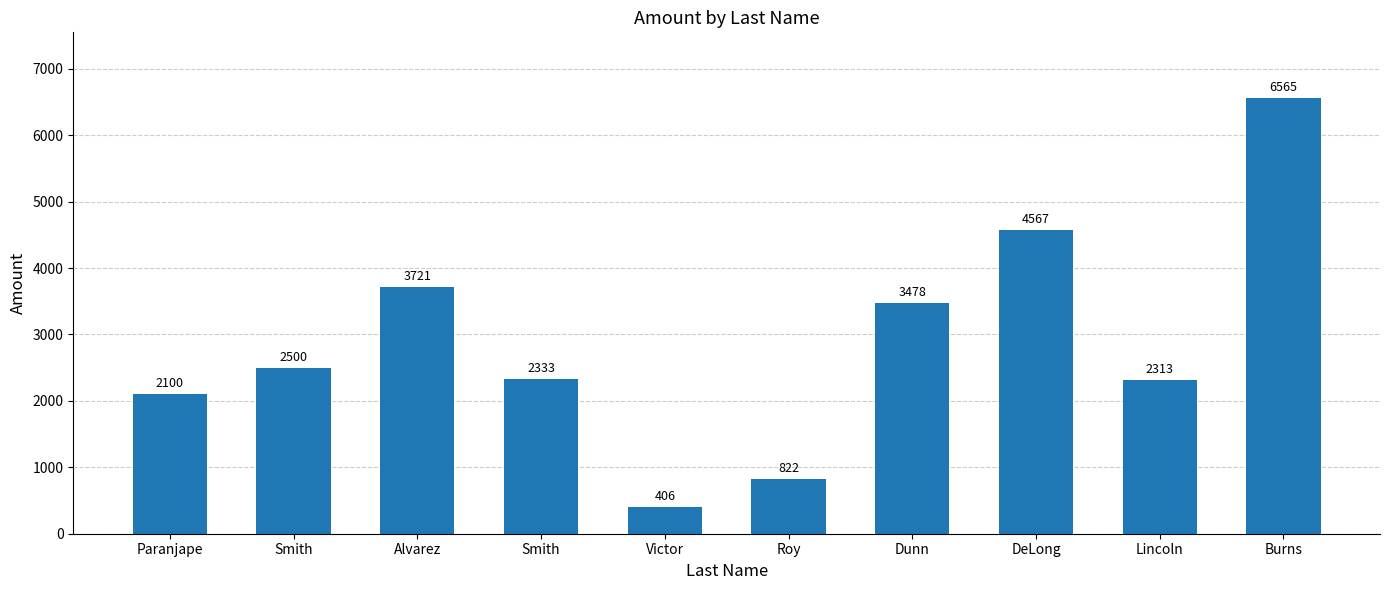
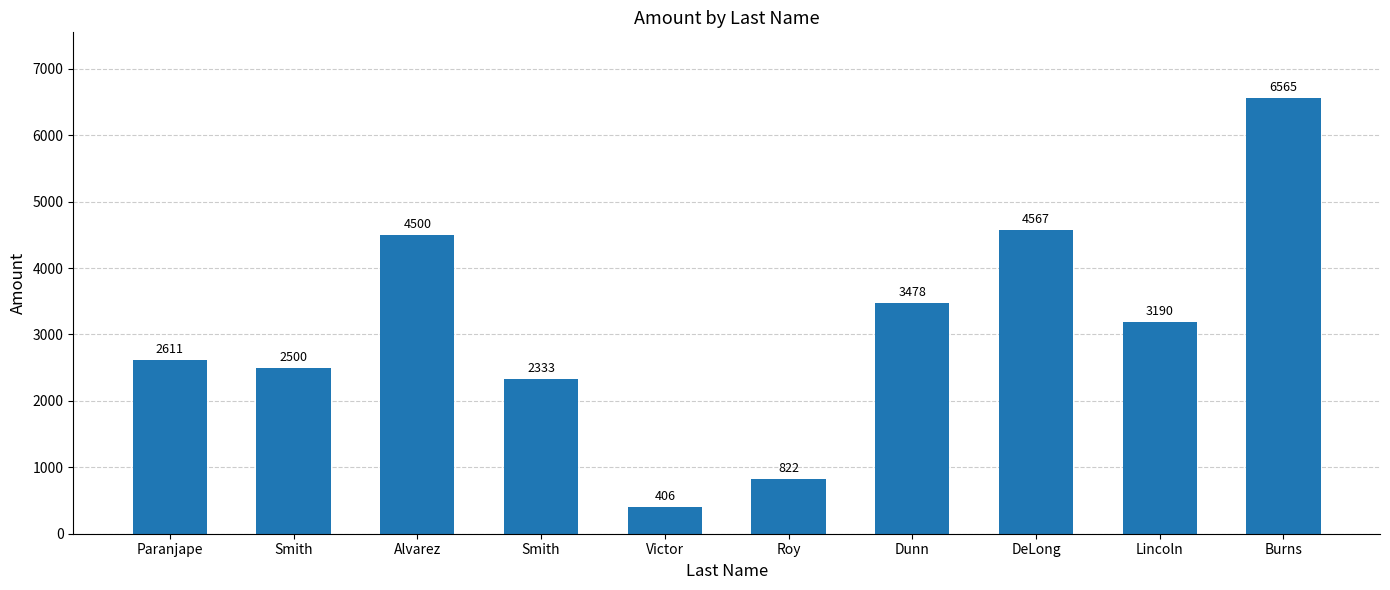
  {
-   "Paranjape": 2100,
-   "Alvarez": 3721,
+   "Paranjape": 2611,
+   "Alvarez": 4500,
    "Victor": 406,
    "Roy": 822,
    "Dunn": 3478,
    "DeLong": 4567,
-   "Lincoln": 2313,
+   "Lincoln": 3190,
    "Burns": 6565
  }
